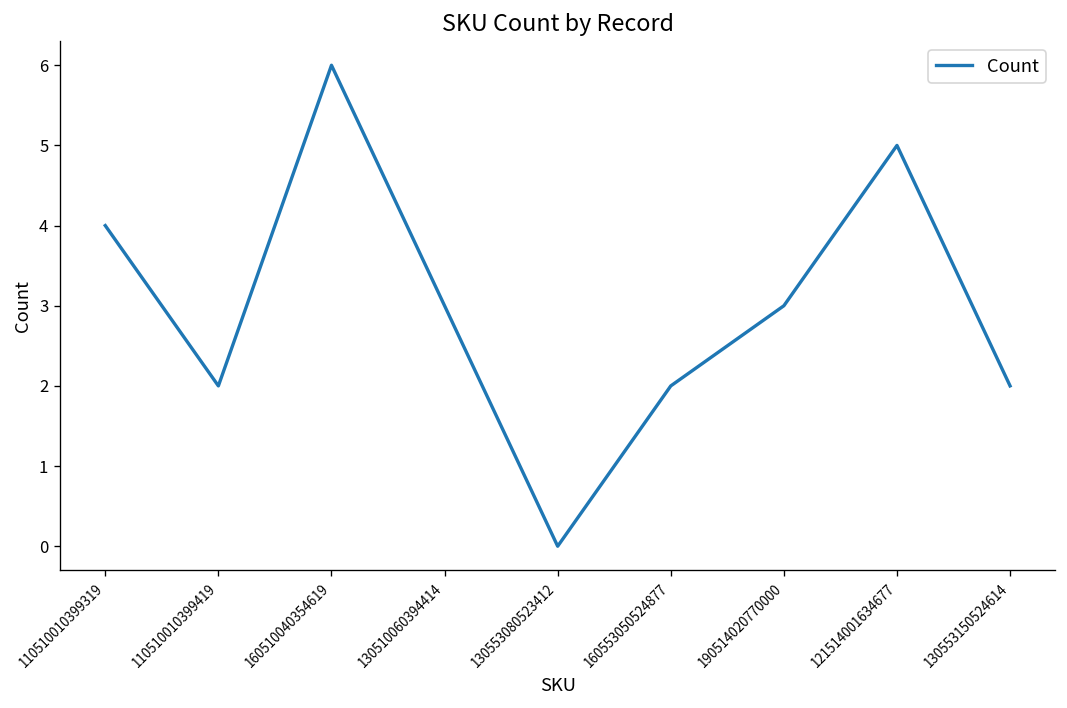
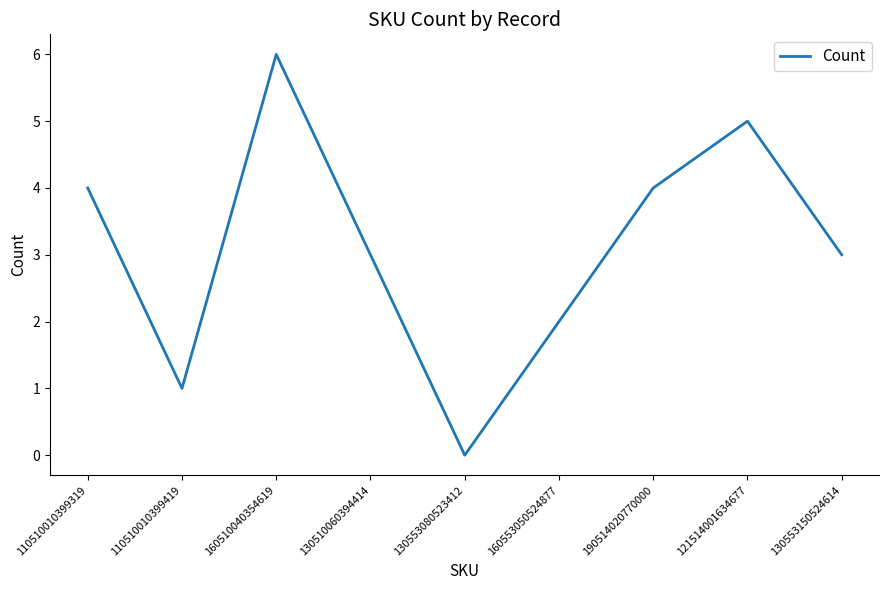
  {
    "110510010399319": 4,
-   "110510010399419": 2,
+   "110510010399419": 1,
    "160510040354619": 6,
    "130510060394414": 3,
    "130553080523412": 0,
    "160553050524877": 2,
-   "190514020770000": 3,
+   "190514020770000": 4,
    "121514001634677": 5,
-   "130553150524614": 2
+   "130553150524614": 3
  }
